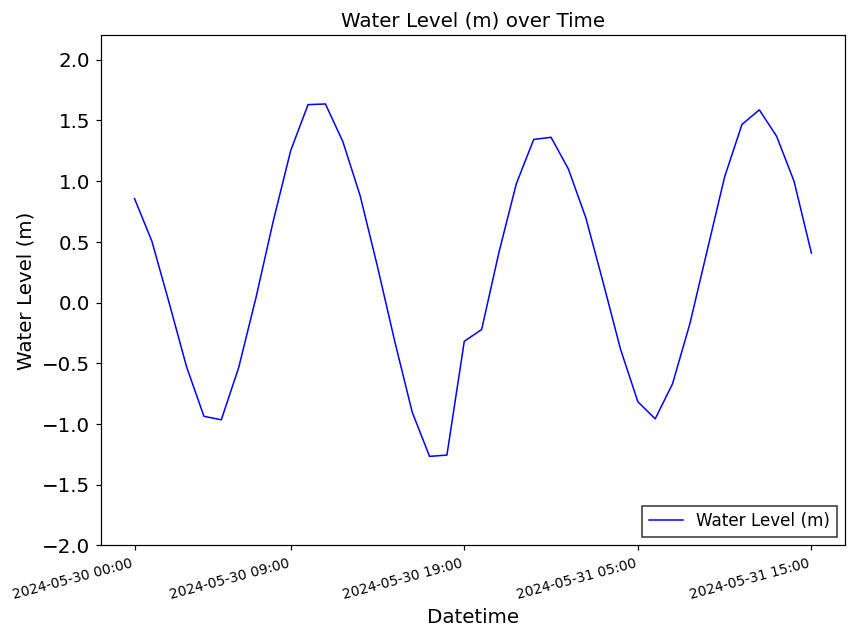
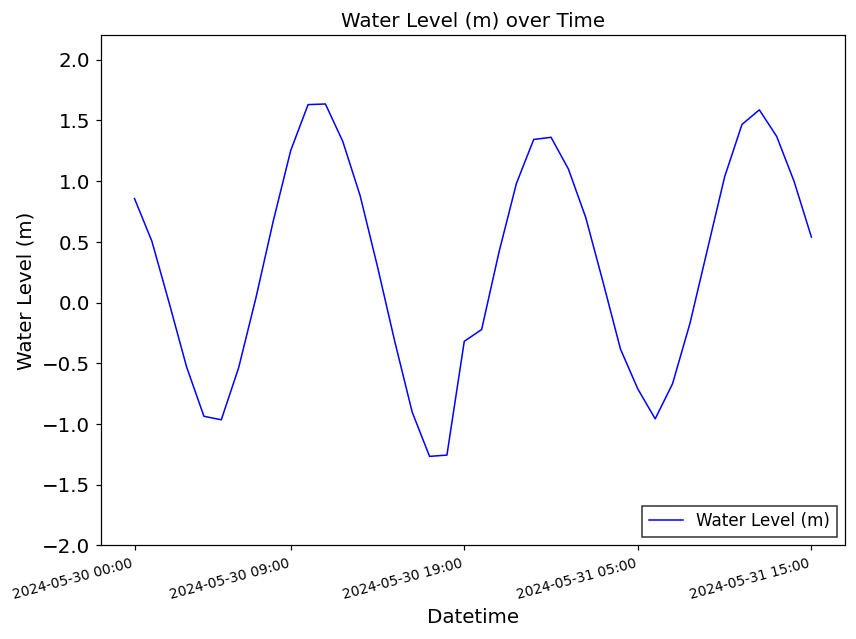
  {
    "2024-05-30 00:00": 0.86,
    "2024-05-30 09:00": 1.25,
    "2024-05-30 19:00": -0.32,
-   "2024-05-31 05:00": -0.82,
-   "2024-05-31 15:00": 0.41
+   "2024-05-31 05:00": -0.71,
+   "2024-05-31 15:00": 0.54
  }
